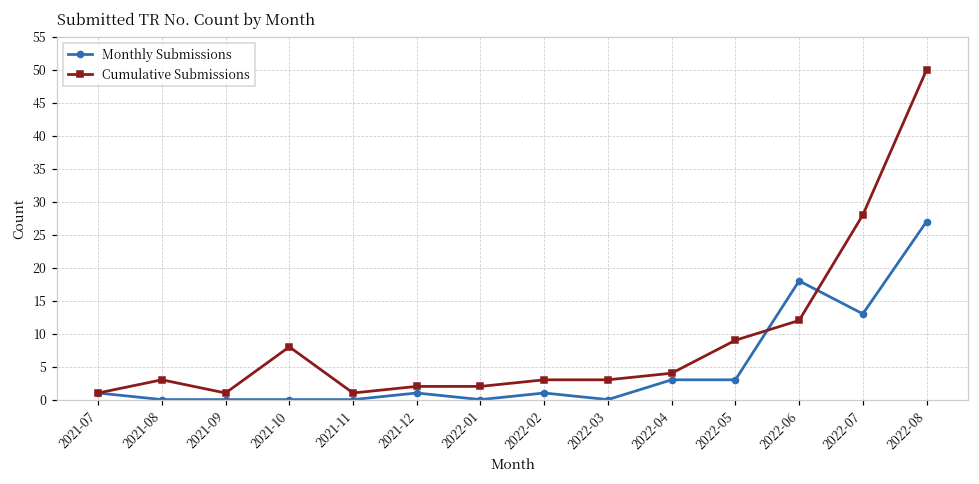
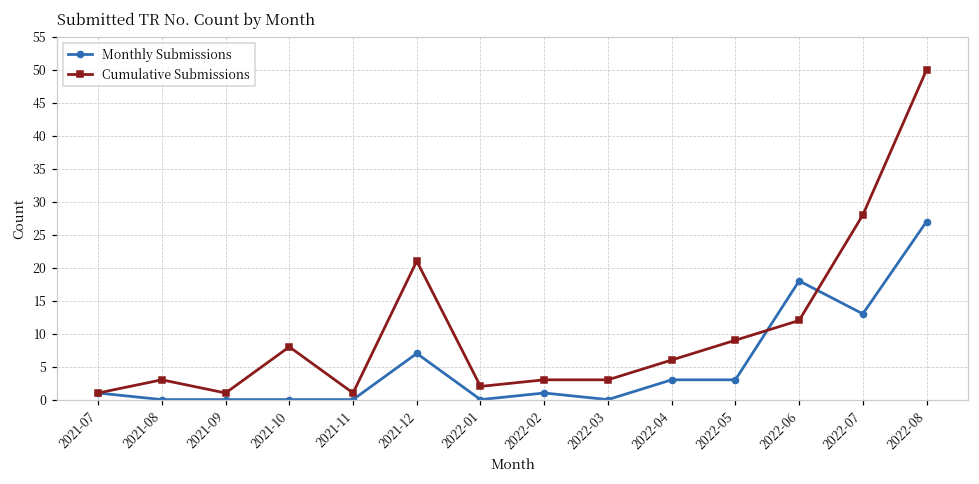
  {
    "Monthly Submissions": {
      "2021-08": 0,
      "2021-09": 0,
      "2021-10": 0,
      "2021-11": 0,
-     "2021-12": 1,
+     "2021-12": 7,
      "2022-01": 0,
      "2022-02": 1,
      "2022-03": 0,
      "2022-04": 3,
      "2022-05": 3,
      "2022-06": 18,
      "2022-07": 13,
      "2022-08": 27
    },
    "Cumulative Submissions": {
      "2021-08": 3,
      "2021-09": 1,
      "2021-10": 8,
      "2021-11": 1,
-     "2021-12": 2,
+     "2021-12": 21,
      "2022-01": 2,
      "2022-02": 3,
      "2022-03": 3,
-     "2022-04": 4,
+     "2022-04": 6,
      "2022-05": 9,
      "2022-06": 12,
      "2022-07": 28,
      "2022-08": 50
    }
  }
